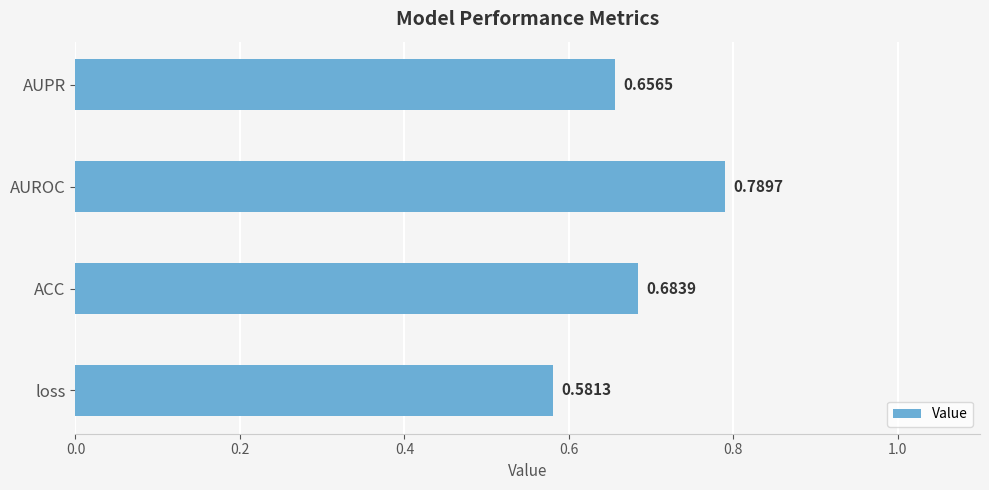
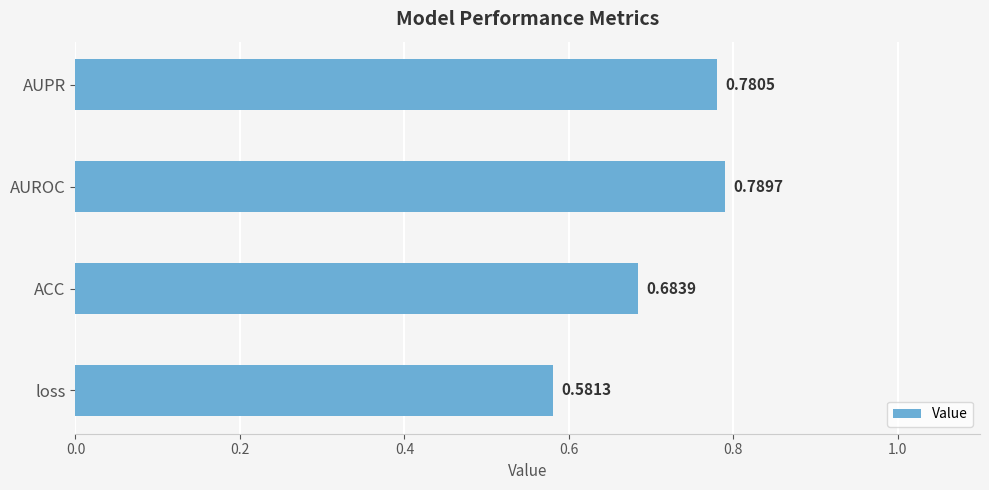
  {
-   "AUPR": 0.6565,
+   "AUPR": 0.7805,
    "AUROC": 0.7897,
    "ACC": 0.6839,
    "loss": 0.5813
  }
